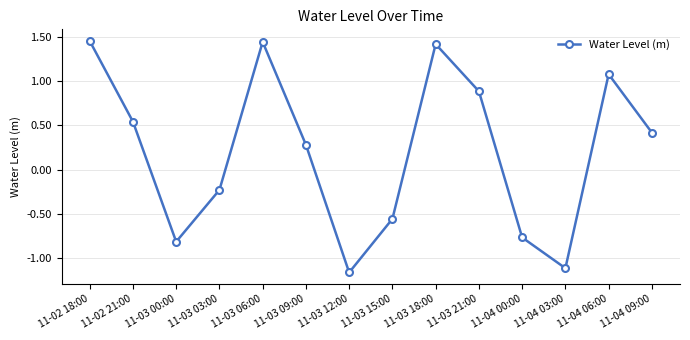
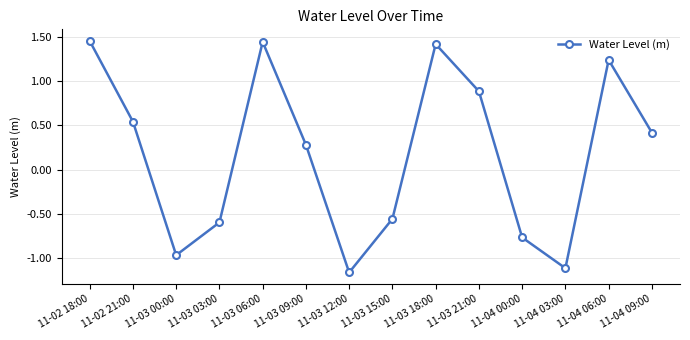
  {
    "11-02 18:00": 1.5,
    "11-02 21:00": 0.5,
-   "11-03 00:00": -0.8,
-   "11-03 03:00": -0.2,
+   "11-03 00:00": -1.0,
+   "11-03 03:00": -0.6,
    "11-03 06:00": 1.4,
    "11-03 09:00": 0.3,
    "11-03 12:00": -1.2,
    "11-03 15:00": -0.6,
    "11-03 18:00": 1.4,
    "11-03 21:00": 0.9,
    "11-04 00:00": -0.8,
    "11-04 03:00": -1.1,
-   "11-04 06:00": 1.1,
+   "11-04 06:00": 1.2,
    "11-04 09:00": 0.4
  }
